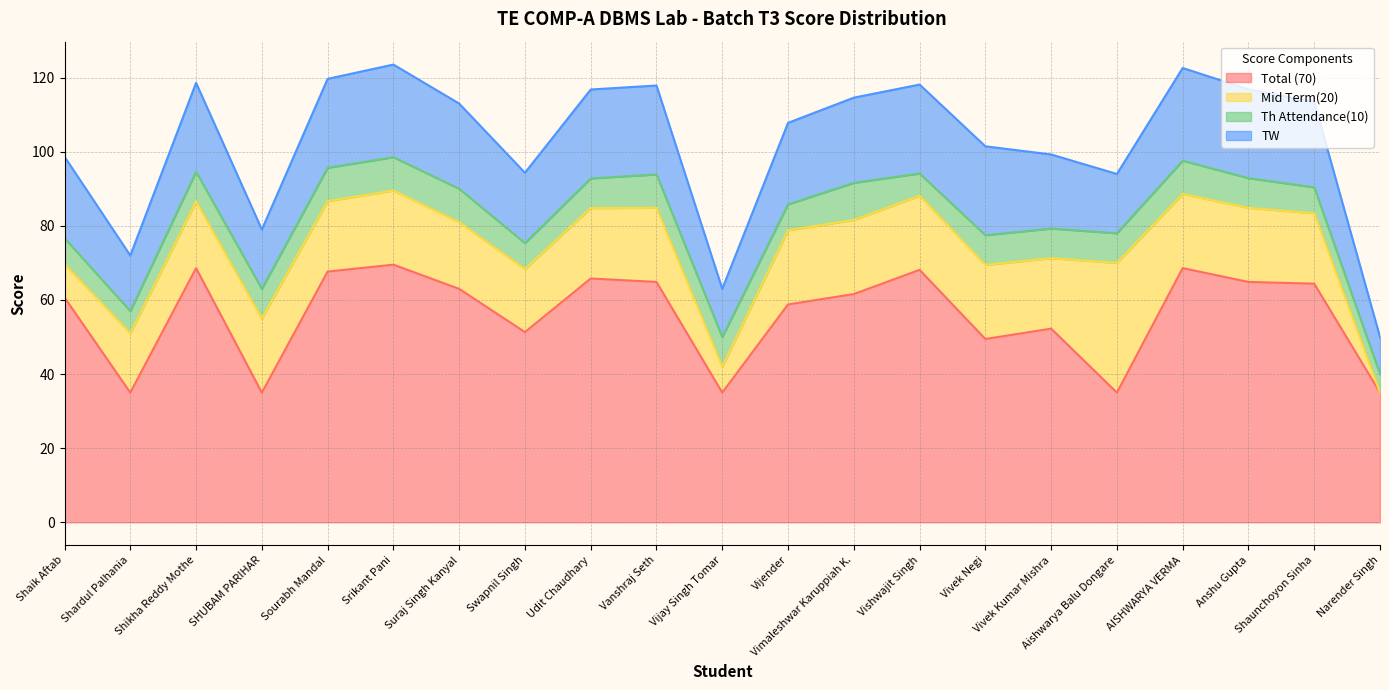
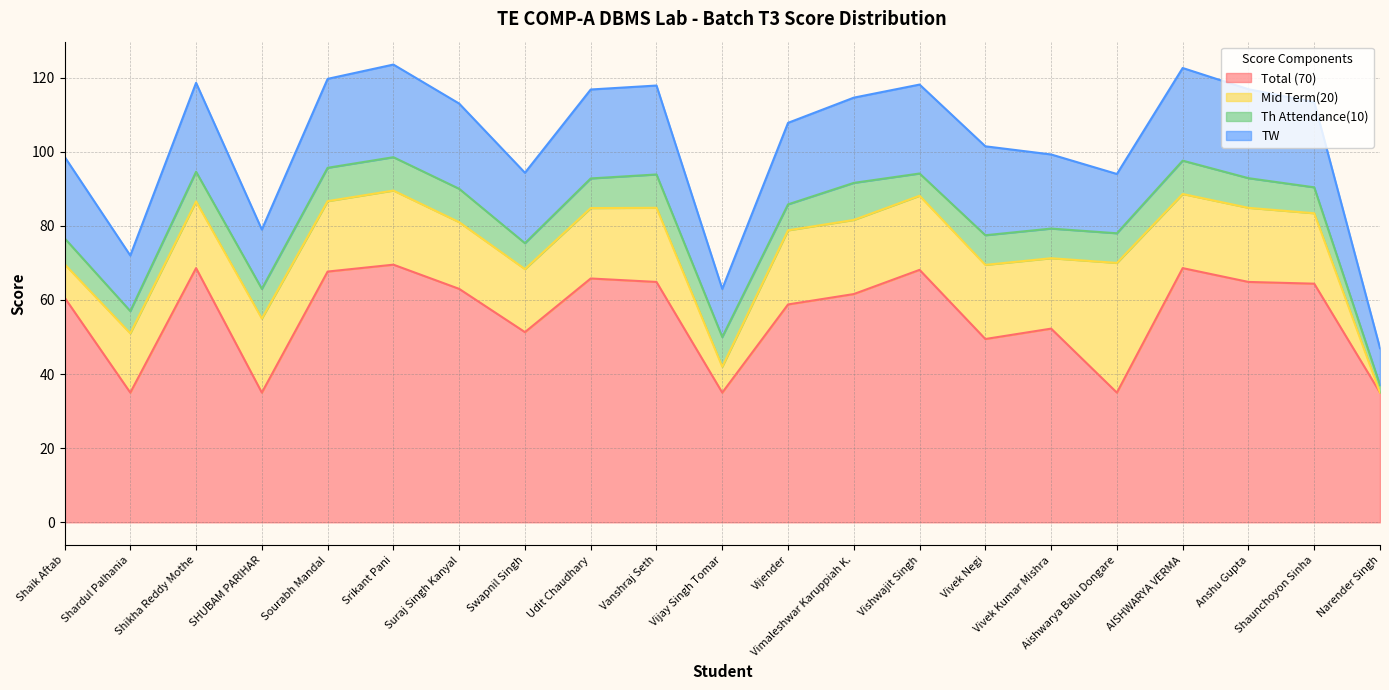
  {
    "Total (70)": {
      "Shaik Aftab": 61,
      "Shardul Palhania": 35,
      "Shikha Reddy Mothe": 69,
      "SHUBAM PARIHAR": 35,
      "Sourabh Mandal": 68,
      "Srikant Pani": 70,
      "Suraj Singh Kanyal": 63,
      "Swapnil Singh": 51,
      "Udit Chaudhary": 66,
      "Vanshraj Seth": 65,
      "Vijay Singh Tomar": 35,
      "Vijender": 59,
      "Vimaleshwar Karuppiah K.": 62,
      "Vishwajit Singh": 68,
      "Vivek Negi": 49,
      "Vivek Kumar Mishra": 52,
      "Aishwarya Balu Dongare": 35,
      "AISHWARYA VERMA": 69,
      "Anshu Gupta": 65,
      "Shaunchoyon Sinha": 64
    },
    "Mid Term(20)": {
      "Shaik Aftab": 9,
      "Shardul Palhania": 16,
      "Shikha Reddy Mothe": 18,
      "SHUBAM PARIHAR": 20,
      "Sourabh Mandal": 19,
      "Srikant Pani": 20,
      "Suraj Singh Kanyal": 18,
      "Swapnil Singh": 17,
      "Udit Chaudhary": 19,
      "Vanshraj Seth": 20,
      "Vijay Singh Tomar": 7,
      "Vijender": 20,
      "Vimaleshwar Karuppiah K.": 20,
      "Vishwajit Singh": 20,
      "Vivek Negi": 20,
      "Vivek Kumar Mishra": 19,
      "Aishwarya Balu Dongare": 35,
      "AISHWARYA VERMA": 20,
      "Anshu Gupta": 20,
      "Shaunchoyon Sinha": 19
    },
    "Th Attendance(10)": {
      "Shaik Aftab": 7,
      "Shardul Palhania": 6,
      "Shikha Reddy Mothe": 8,
      "SHUBAM PARIHAR": 8,
      "Sourabh Mandal": 9,
      "Srikant Pani": 9,
      "Suraj Singh Kanyal": 9,
      "Swapnil Singh": 7,
      "Udit Chaudhary": 8,
      "Vanshraj Seth": 9,
      "Vijay Singh Tomar": 8,
      "Vijender": 7,
      "Vimaleshwar Karuppiah K.": 10,
      "Vishwajit Singh": 6,
      "Vivek Negi": 8,
      "Vivek Kumar Mishra": 8,
      "Aishwarya Balu Dongare": 8,
      "AISHWARYA VERMA": 9,
      "Anshu Gupta": 8,
      "Shaunchoyon Sinha": 7,
-     "Narender Singh": 5
+     "Narender Singh": 2
    },
    "TW": {
      "Shaik Aftab": 22,
      "Shardul Palhania": 15,
      "Shikha Reddy Mothe": 24,
      "SHUBAM PARIHAR": 16,
      "Sourabh Mandal": 24,
      "Srikant Pani": 25,
      "Suraj Singh Kanyal": 23,
      "Swapnil Singh": 19,
      "Udit Chaudhary": 24,
      "Vanshraj Seth": 24,
      "Vijay Singh Tomar": 13,
      "Vijender": 22,
      "Vimaleshwar Karuppiah K.": 23,
      "Vishwajit Singh": 24,
      "Vivek Negi": 24,
      "Vivek Kumar Mishra": 20,
      "Aishwarya Balu Dongare": 16,
      "AISHWARYA VERMA": 25,
      "Narender Singh": 10
    }
  }
